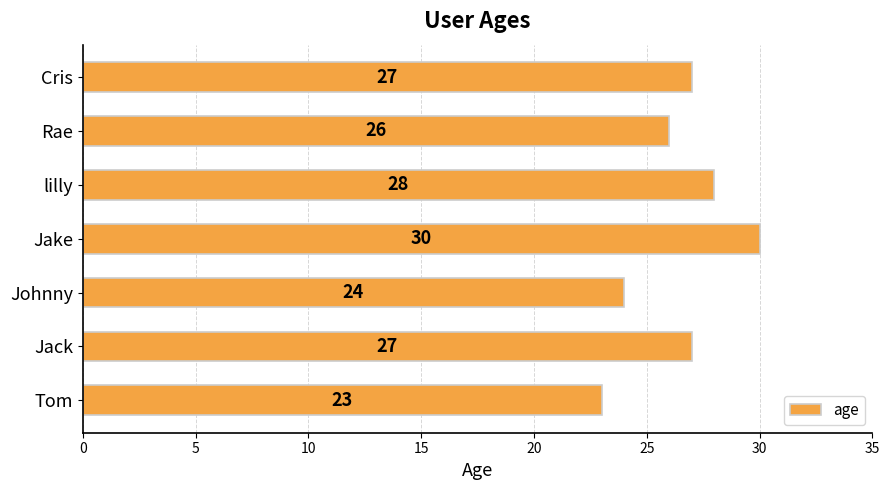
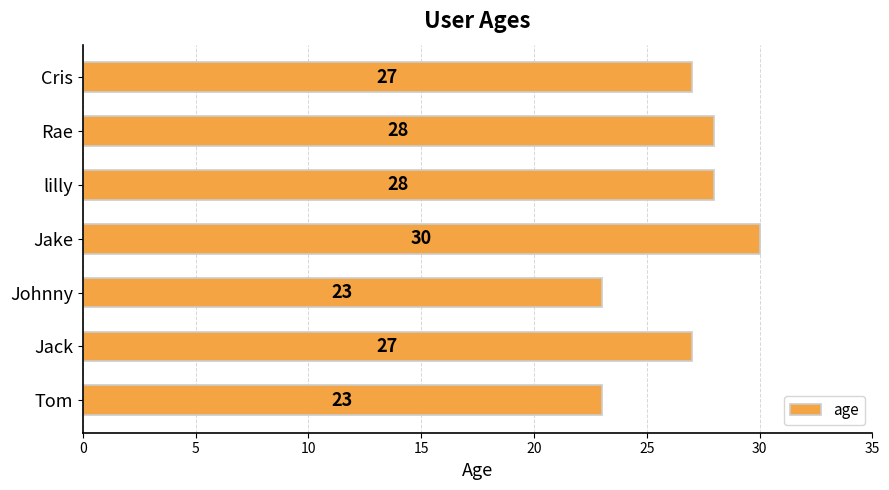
  {
    "Cris": 27,
-   "Rae": 26,
+   "Rae": 28,
    "lilly": 28,
    "Jake": 30,
-   "Johnny": 24,
+   "Johnny": 23,
    "Jack": 27,
    "Tom": 23
  }
